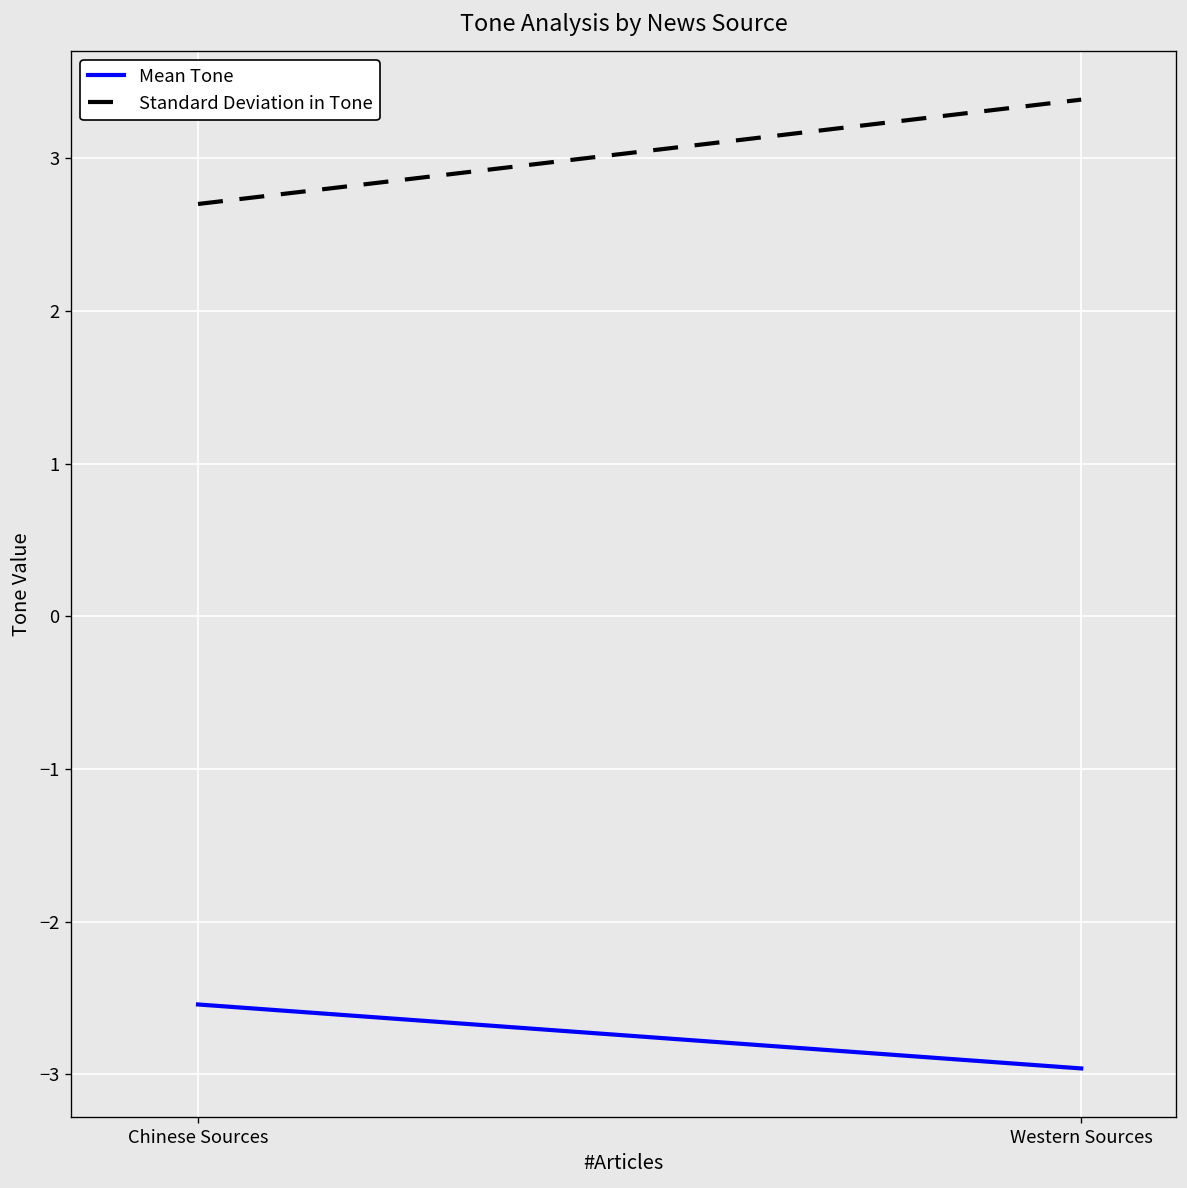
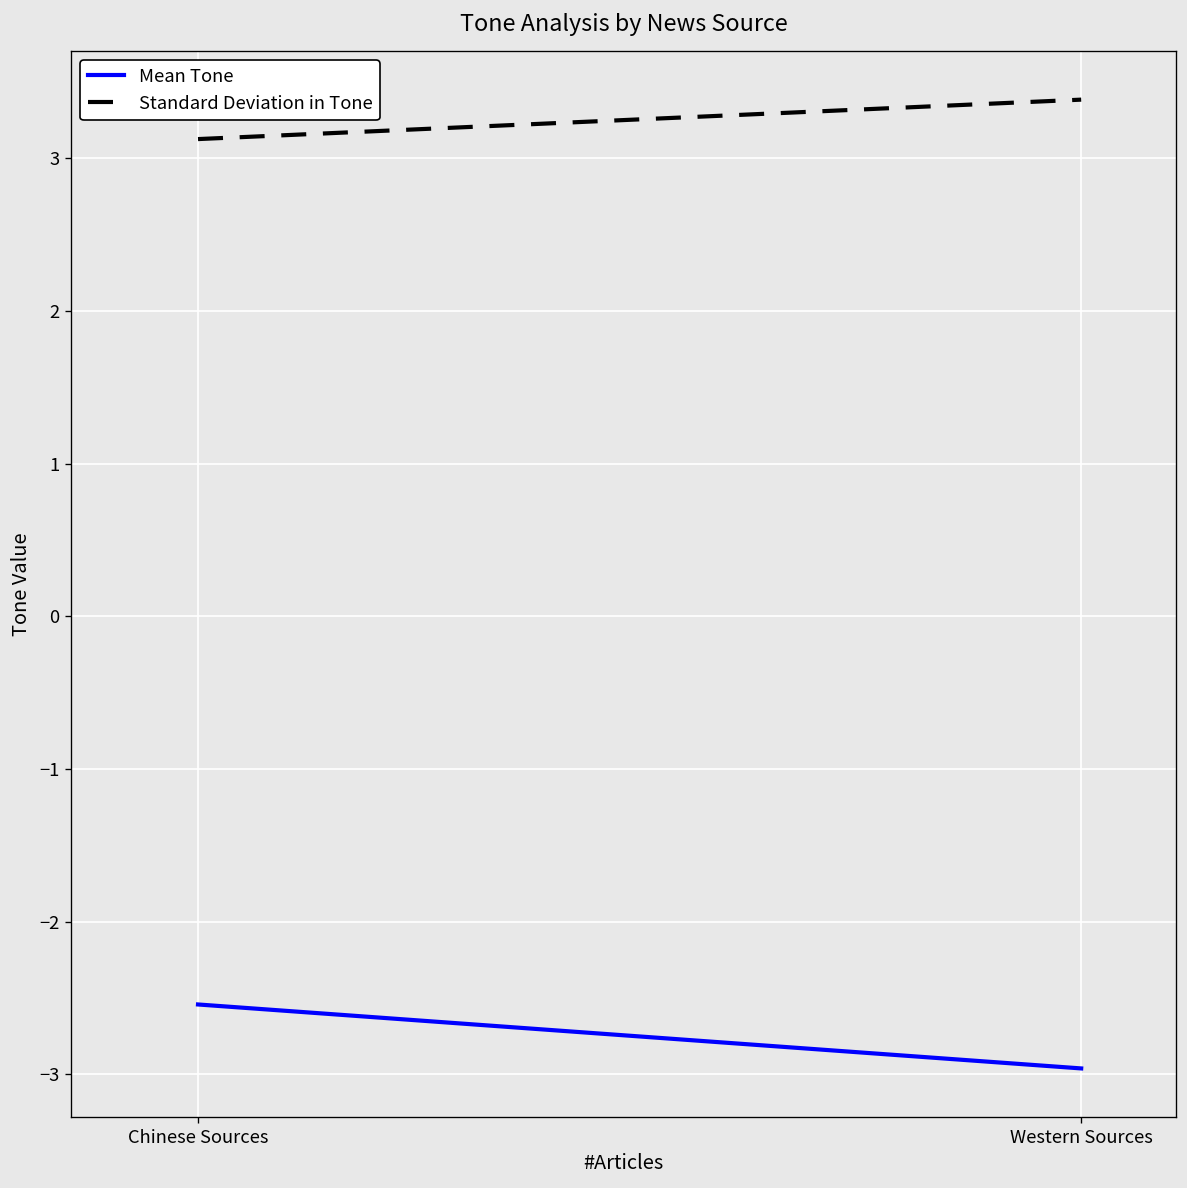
  {
    "Mean Tone": {
      "Chinese Sources": -2.54,
      "Western Sources": -2.96
    },
    "Standard Deviation in Tone": {
-     "Chinese Sources": 2.70,
+     "Chinese Sources": 3.13,
      "Western Sources": 3.38
    }
  }
